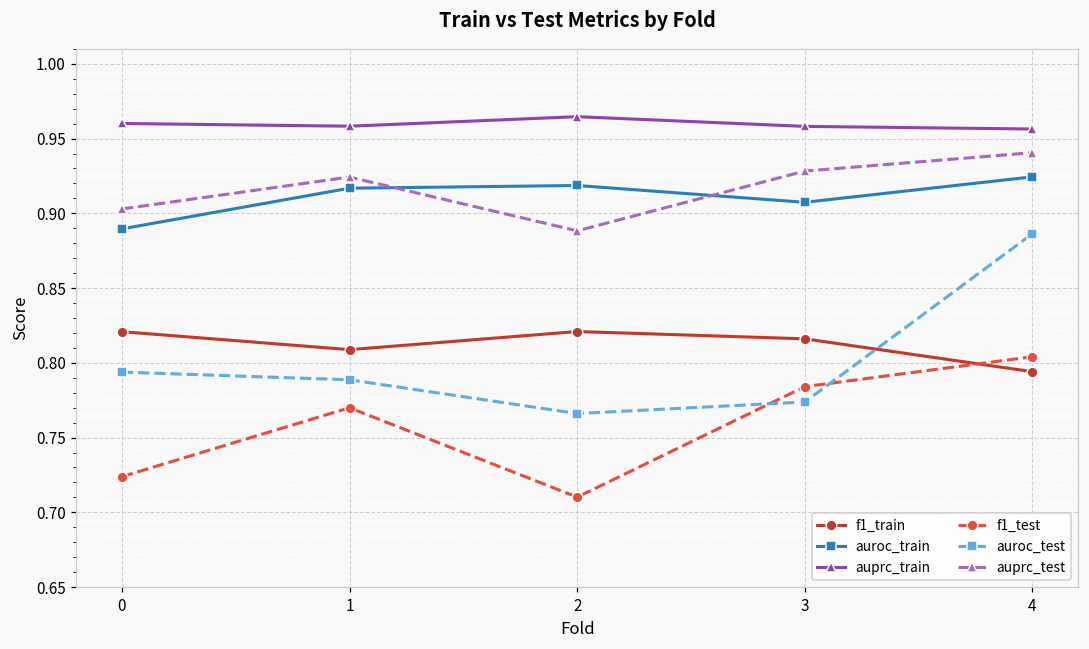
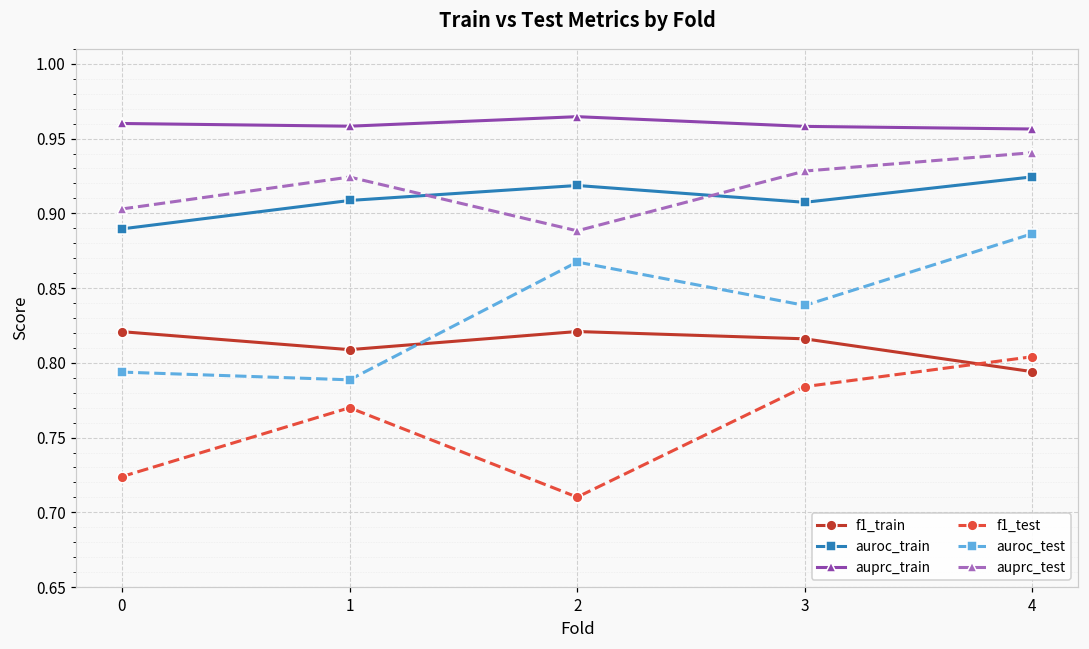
  {
    "auroc_train": {
      "0": 0.890,
-     "1": 0.917,
+     "1": 0.909,
      "2": 0.919,
      "3": 0.907,
      "4": 0.924
    },
    "auroc_test": {
      "0": 0.794,
      "1": 0.789,
-     "2": 0.766,
-     "3": 0.774,
+     "2": 0.867,
+     "3": 0.838,
      "4": 0.886
    }
  }
